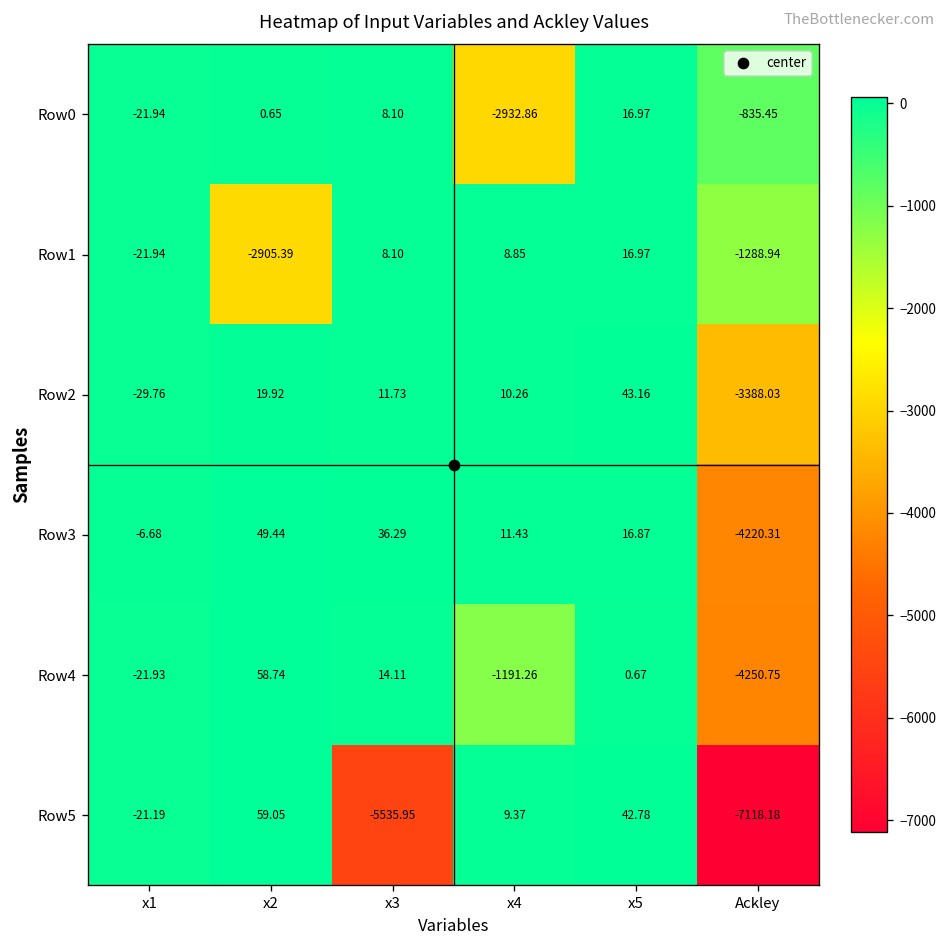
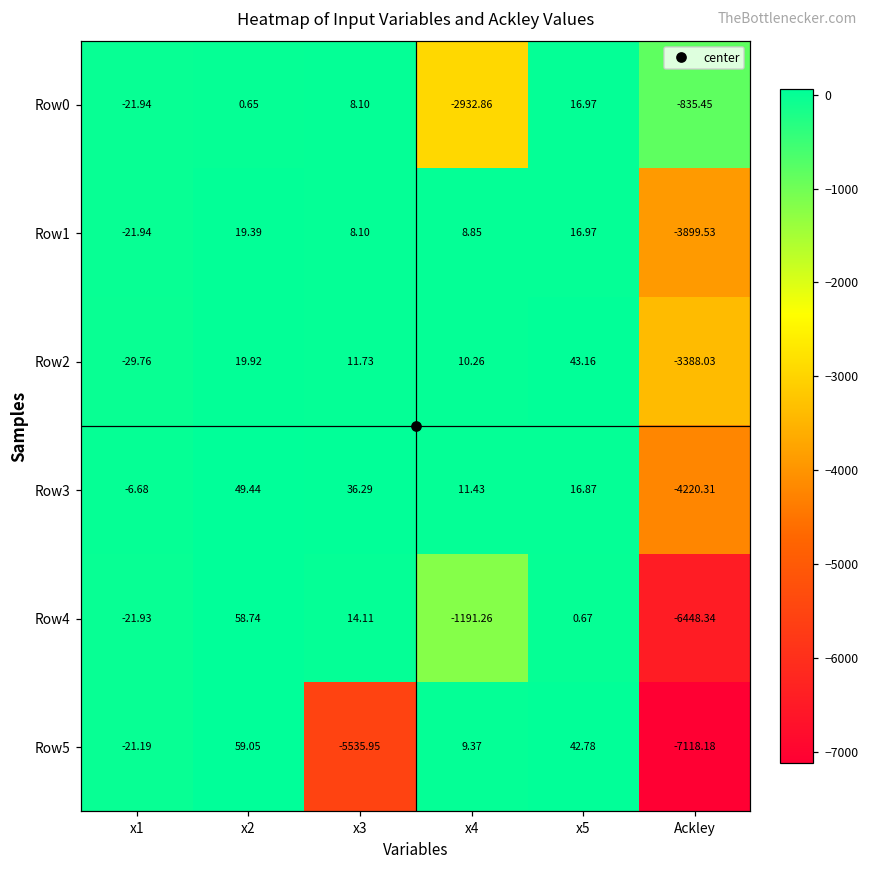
  {
    "Row0": {
      "x1": -21.94,
      "x2": 0.65,
      "x3": 8.10,
      "x4": -2932.86,
      "x5": 16.97,
      "Ackley": -835.45
    },
    "Row1": {
      "x1": -21.94,
-     "x2": -2905.39,
+     "x2": 19.39,
      "x3": 8.10,
      "x4": 8.85,
      "x5": 16.97,
-     "Ackley": -1288.94
+     "Ackley": -3899.53
    },
    "Row2": {
      "x1": -29.76,
      "x2": 19.92,
      "x3": 11.73,
      "x4": 10.26,
      "x5": 43.16,
      "Ackley": -3388.03
    },
    "Row3": {
      "x1": -6.68,
      "x2": 49.44,
      "x3": 36.29,
      "x4": 11.43,
      "x5": 16.87,
      "Ackley": -4220.31
    },
    "Row4": {
      "x1": -21.93,
      "x2": 58.74,
      "x3": 14.11,
      "x4": -1191.26,
      "x5": 0.67,
-     "Ackley": -4250.75
+     "Ackley": -6448.34
    },
    "Row5": {
      "x1": -21.19,
      "x2": 59.05,
      "x3": -5535.95,
      "x4": 9.37,
      "x5": 42.78,
      "Ackley": -7118.18
    }
  }
